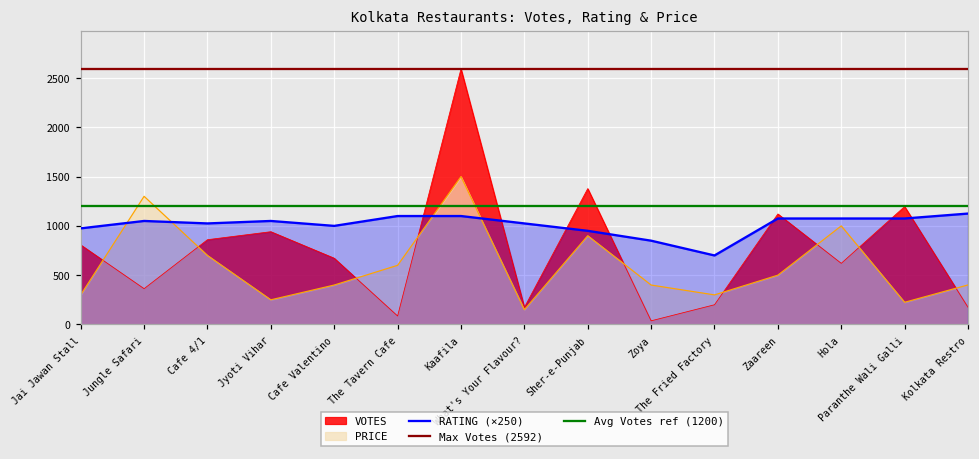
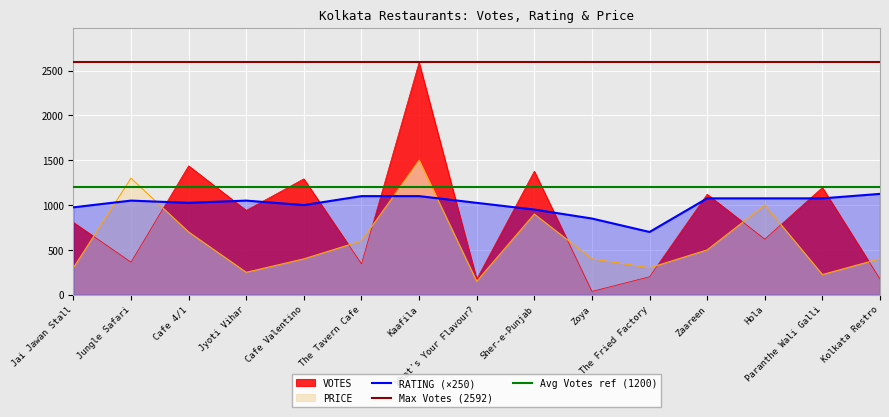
  {
    "VOTES": {
      "Jai Jawan Stall": 800,
      "Jungle Safari": 400,
-     "Cafe 4/1": 900,
+     "Cafe 4/1": 1400,
      "Jyoti Vihar": 900,
-     "Cafe Valentino": 700,
-     "The Tavern Cafe": 100,
+     "Cafe Valentino": 1300,
+     "The Tavern Cafe": 300,
      "Kaafila": 2600,
      "Sher-e-Punjab": 1400,
      "Zoya": 0,
      "The Fried Factory": 200,
      "Zaareen": 1100,
      "Hola": 600,
      "Paranthe Wali Galli": 1200,
      "Kolkata Restro": 200
    },
    "PRICE": {
      "Jai Jawan Stall": 300,
      "Jungle Safari": 1300,
      "Cafe 4/1": 700,
      "Jyoti Vihar": 300,
      "Cafe Valentino": 400,
      "The Tavern Cafe": 600,
      "Kaafila": 1500,
      "Sher-e-Punjab": 900,
      "Zoya": 400,
      "The Fried Factory": 300,
      "Zaareen": 500,
      "Hola": 1000,
      "Paranthe Wali Galli": 200,
      "Kolkata Restro": 400
    },
    "RATING (×250)": {
      "Jai Jawan Stall": 1000,
      "Jungle Safari": 1100,
      "Cafe 4/1": 1000,
      "Jyoti Vihar": 1100,
      "Cafe Valentino": 1000,
      "The Tavern Cafe": 1100,
      "Kaafila": 1100,
      "What's Your Flavour?": 1000,
      "Sher-e-Punjab": 1000,
      "Zoya": 900,
      "The Fried Factory": 700,
      "Zaareen": 1100,
      "Hola": 1100,
      "Paranthe Wali Galli": 1100,
      "Kolkata Restro": 1100
    }
  }
